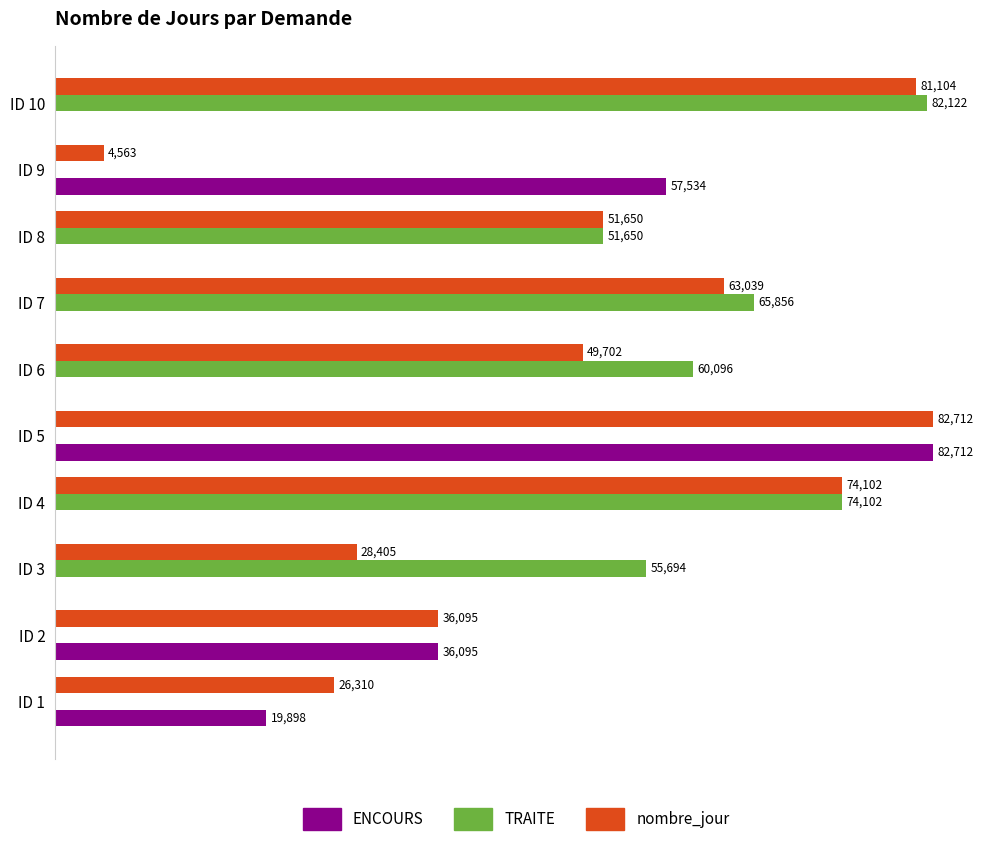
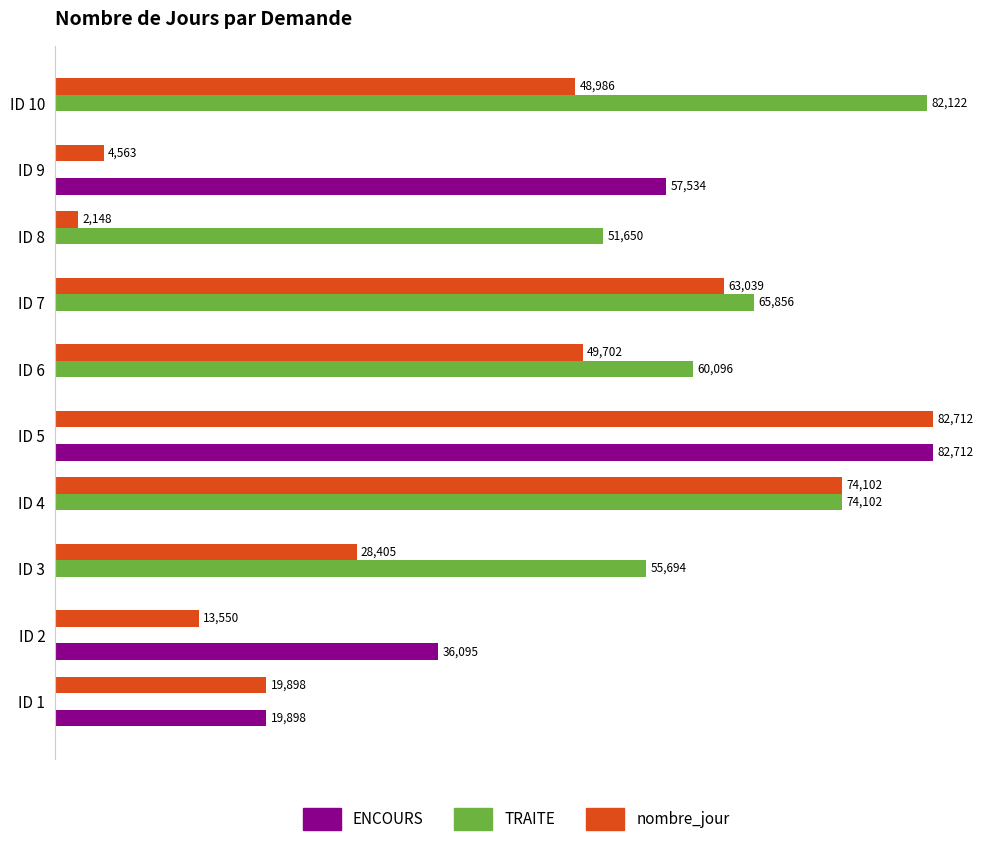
  {
    "nombre_jour": {
-     "ID 10": "81,104",
+     "ID 10": "48,986",
      "ID 9": "4,563",
-     "ID 8": "51,650",
+     "ID 8": "2,148",
      "ID 7": "63,039",
      "ID 6": "49,702",
      "ID 5": "82,712",
      "ID 4": "74,102",
      "ID 3": "28,405",
-     "ID 2": "36,095",
-     "ID 1": "26,310"
+     "ID 2": "13,550",
+     "ID 1": "19,898"
    },
    "TRAITE": {
      "ID 10": "82,122",
      "ID 8": "51,650",
      "ID 7": "65,856",
      "ID 6": "60,096",
      "ID 4": "74,102",
      "ID 3": "55,694"
    },
    "ENCOURS": {
      "ID 9": "57,534",
      "ID 5": "82,712",
      "ID 2": "36,095",
      "ID 1": "19,898"
    }
  }
